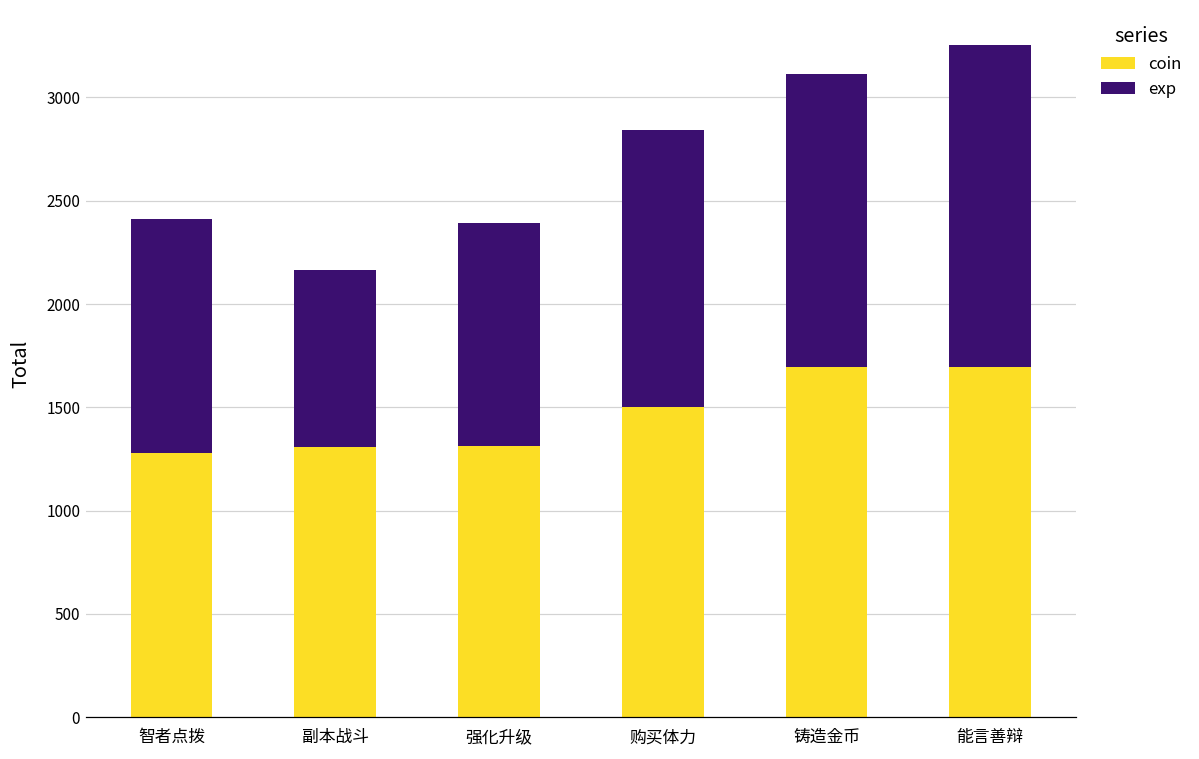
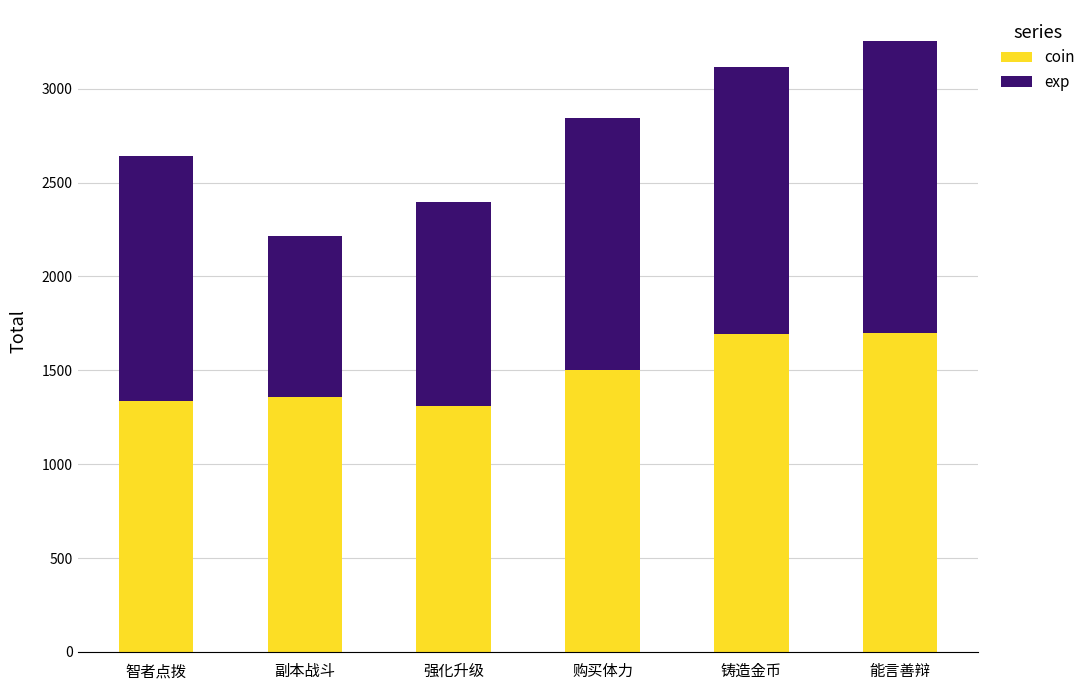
  {
    "coin": {
-     "智者点拨": 1280,
-     "副本战斗": 1310,
+     "智者点拨": 1340,
+     "副本战斗": 1360,
      "强化升级": 1310,
      "购买体力": 1500,
      "铸造金币": 1690,
      "能言善辩": 1700
    },
    "exp": {
-     "智者点拨": 1130,
+     "智者点拨": 1310,
      "副本战斗": 860,
      "强化升级": 1080,
      "购买体力": 1340,
      "铸造金币": 1420,
      "能言善辩": 1560
    }
  }
